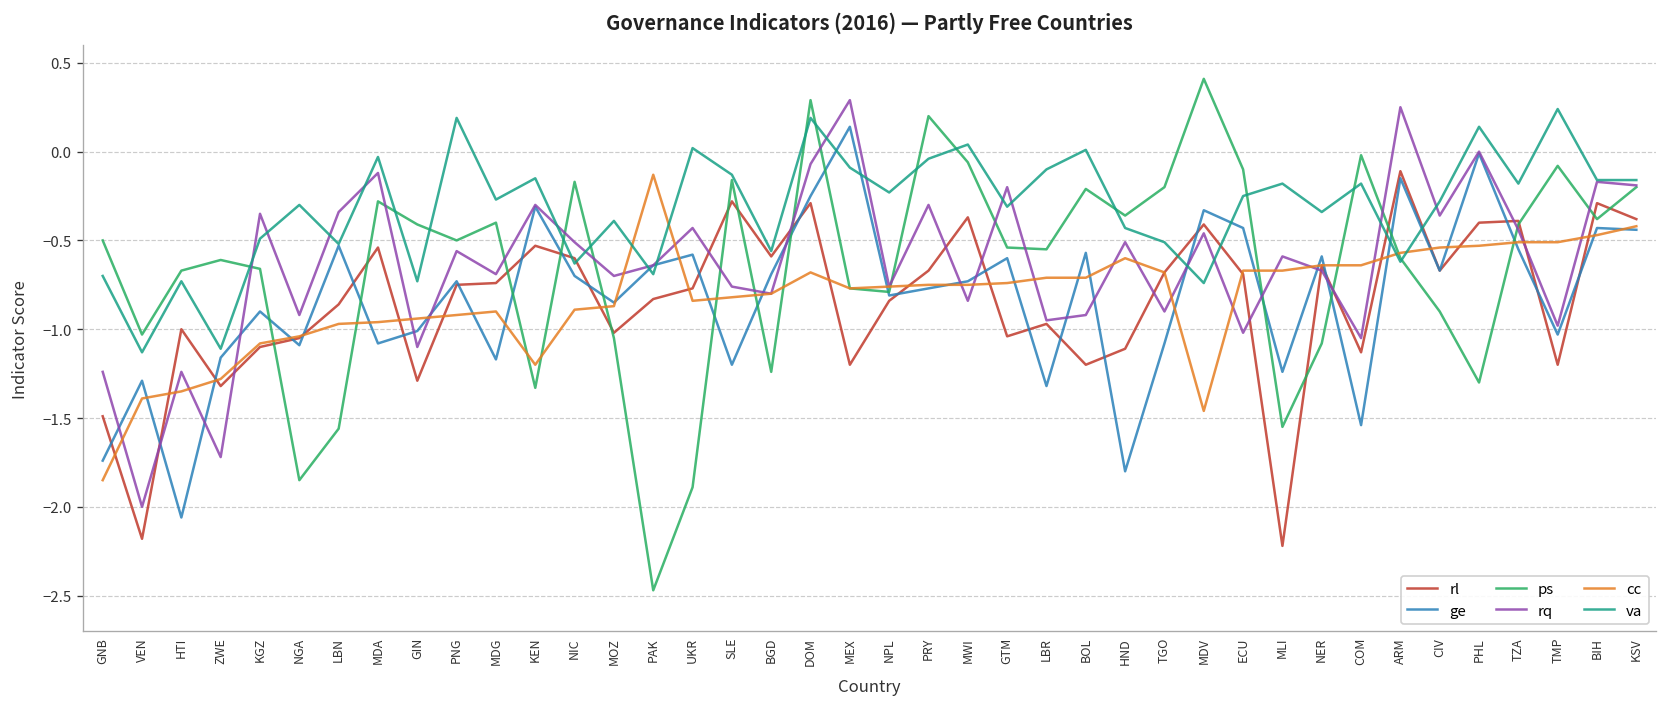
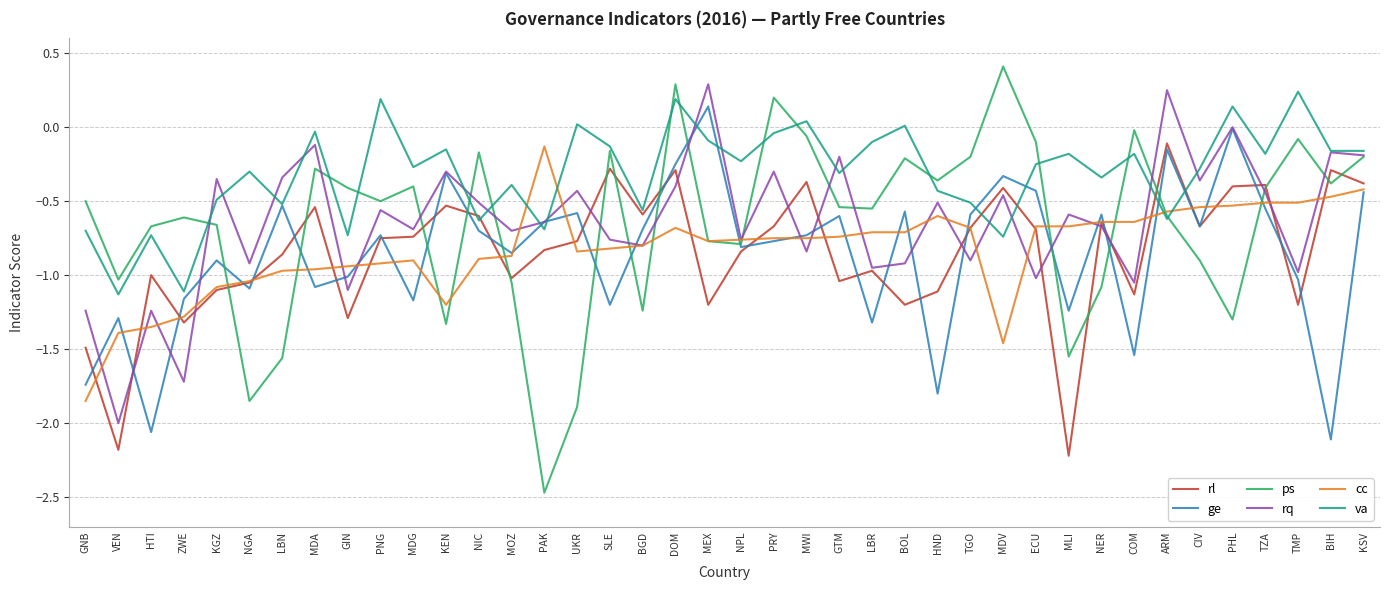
  {
    "rl": {
      "GNB": -1.49,
      "VEN": -2.18,
      "HTI": -1.00,
      "ZWE": -1.32,
      "KGZ": -1.10,
      "LBN": -0.86,
      "MDA": -0.54,
      "GIN": -1.29,
      "PNG": -0.75,
      "MDG": -0.74,
      "KEN": -0.53,
      "NIC": -0.60,
      "MOZ": -1.02,
      "PAK": -0.83,
      "UKR": -0.77,
      "SLE": -0.28,
      "BGD": -0.59,
      "DOM": -0.29,
      "MEX": -1.20,
      "NPL": -0.84,
      "PRY": -0.67,
      "MWI": -0.37,
      "GTM": -1.04,
      "LBR": -0.97,
      "BOL": -1.20,
      "HND": -1.11,
      "MDV": -0.41,
      "ECU": -0.69,
      "MLI": -2.22,
      "COM": -1.13,
      "ARM": -0.11,
      "PHL": -0.40,
      "TZA": -0.39,
      "TMP": -1.20,
      "BIH": -0.29,
      "KSV": -0.38
    },
    "ge": {
      "GNB": -1.74,
      "VEN": -1.29,
      "HTI": -2.06,
      "ZWE": -1.16,
      "KGZ": -0.90,
      "NGA": -1.09,
      "MDA": -1.08,
      "GIN": -1.01,
      "PNG": -0.73,
      "MDG": -1.17,
      "NIC": -0.70,
      "MOZ": -0.85,
      "UKR": -0.58,
      "SLE": -1.20,
      "BGD": -0.69,
      "DOM": -0.25,
      "MEX": 0.14,
      "NPL": -0.81,
      "PRY": -0.77,
      "MWI": -0.73,
      "GTM": -0.60,
      "LBR": -1.32,
      "BOL": -0.57,
      "HND": -1.80,
-     "TGO": -1.08,
+     "TGO": -0.59,
      "MDV": -0.33,
      "ECU": -0.43,
      "MLI": -1.24,
      "NER": -0.59,
      "COM": -1.54,
      "ARM": -0.15,
      "TZA": -0.55,
      "TMP": -1.03,
-     "BIH": -0.43,
+     "BIH": -2.11,
      "KSV": -0.44
    },
    "rq": {
      "GNB": -1.24,
      "VEN": -2.00,
      "HTI": -1.24,
      "ZWE": -1.72,
      "KGZ": -0.35,
      "NGA": -0.92,
      "LBN": -0.34,
      "MDA": -0.12,
      "GIN": -1.10,
      "PNG": -0.56,
      "MDG": -0.69,
      "NIC": -0.51,
      "MOZ": -0.70,
      "UKR": -0.43,
      "SLE": -0.76,
-     "DOM": -0.07,
+     "DOM": -0.40,
      "MEX": 0.29,
      "PRY": -0.30,
      "MWI": -0.84,
      "GTM": -0.20,
      "LBR": -0.95,
      "BOL": -0.92,
      "HND": -0.51,
      "TGO": -0.90,
      "MDV": -0.46,
      "ECU": -1.02,
      "MLI": -0.59,
      "NER": -0.67,
      "COM": -1.05,
      "ARM": 0.25,
      "CIV": -0.36,
      "TZA": -0.44,
      "TMP": -0.98
    },
    "cc": {
      "GNB": -1.85,
      "VEN": -1.39,
      "HTI": -1.35,
      "ZWE": -1.28,
      "KGZ": -1.08,
      "LBN": -0.97,
      "MDA": -0.96,
      "GIN": -0.94,
      "PNG": -0.92,
      "MDG": -0.90,
      "KEN": -1.20,
      "NIC": -0.89,
      "MOZ": -0.87,
      "PAK": -0.13,
      "UKR": -0.84,
      "SLE": -0.82,
      "DOM": -0.68,
      "PRY": -0.75,
      "MWI": -0.75,
      "GTM": -0.74,
      "LBR": -0.71,
      "BOL": -0.71,
      "HND": -0.60,
      "MDV": -1.46,
      "ECU": -0.67,
      "MLI": -0.67,
      "COM": -0.64,
      "ARM": -0.57,
      "CIV": -0.54,
      "PHL": -0.53,
      "TZA": -0.51,
      "TMP": -0.51,
      "BIH": -0.47,
      "KSV": -0.42
    }
  }
